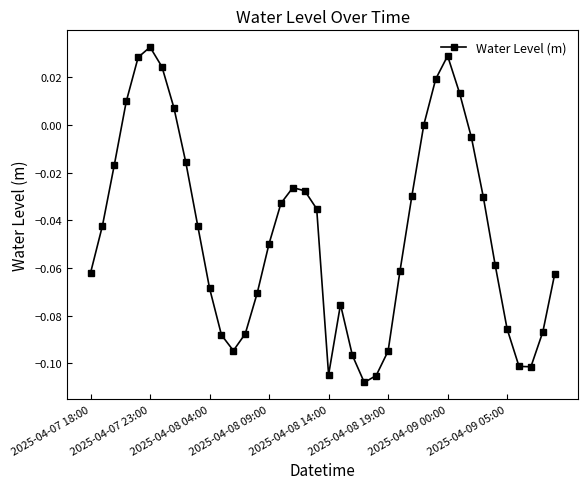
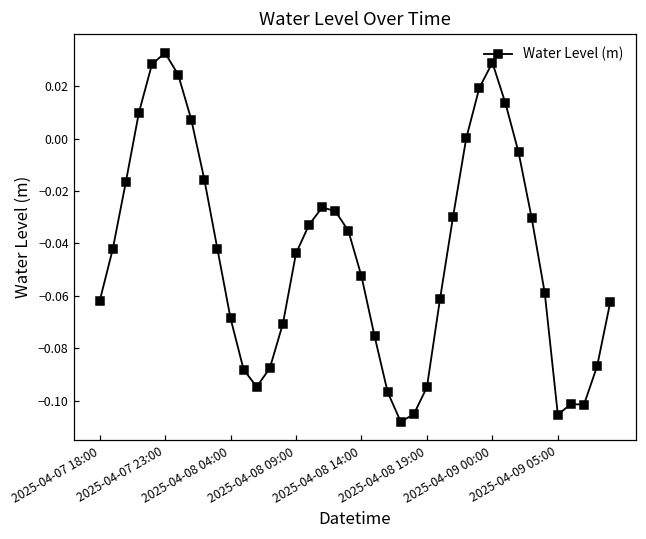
  {
    "2025-04-07 18:00": -0.062,
    "2025-04-07 23:00": 0.033,
    "2025-04-08 04:00": -0.069,
-   "2025-04-08 09:00": -0.050,
-   "2025-04-08 14:00": -0.105,
+   "2025-04-08 09:00": -0.044,
+   "2025-04-08 14:00": -0.052,
    "2025-04-08 19:00": -0.095,
    "2025-04-09 00:00": 0.029,
-   "2025-04-09 05:00": -0.086
+   "2025-04-09 05:00": -0.105
  }
